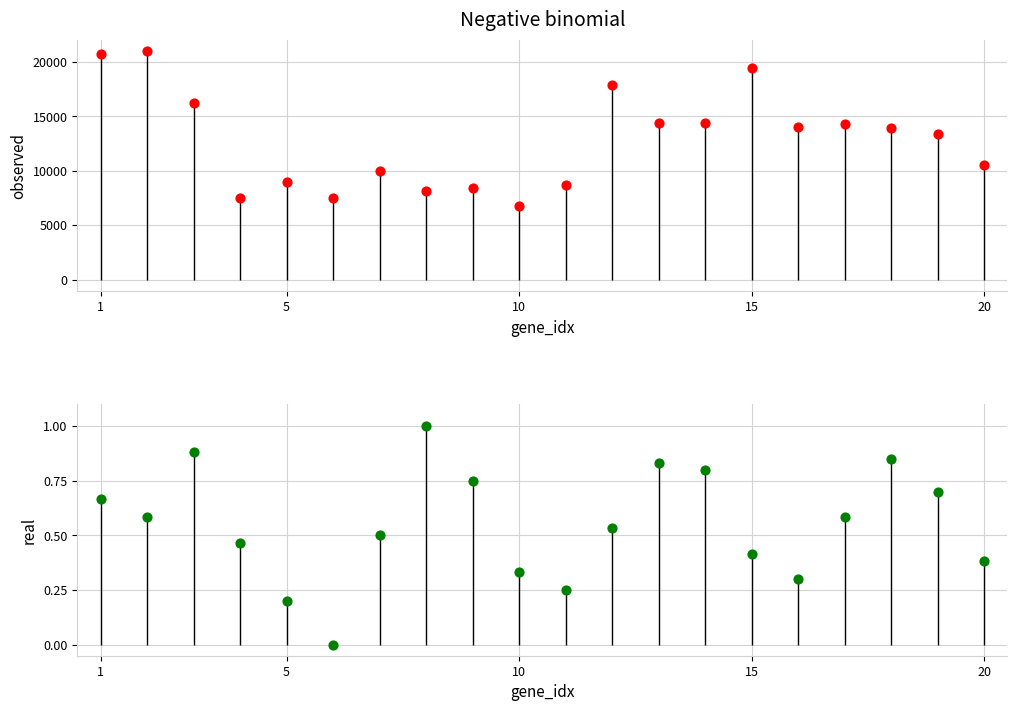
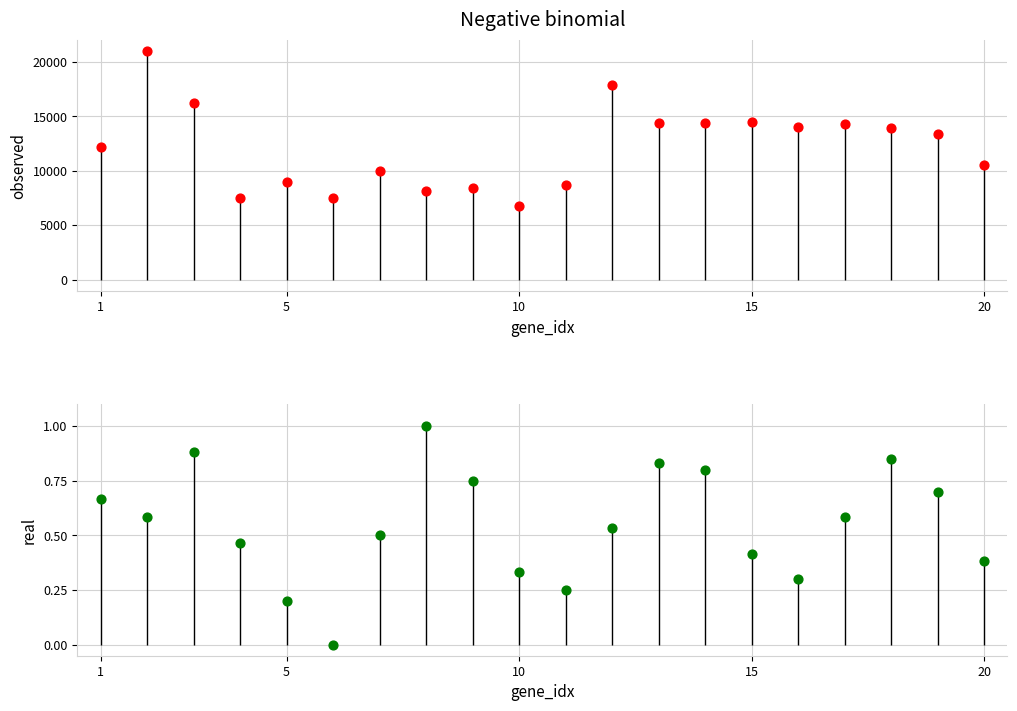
  {
    "Negative binomial": {
-     "1": 20700,
-     "15": 19400
+     "1": 12200,
+     "15": 14500
    }
  }
